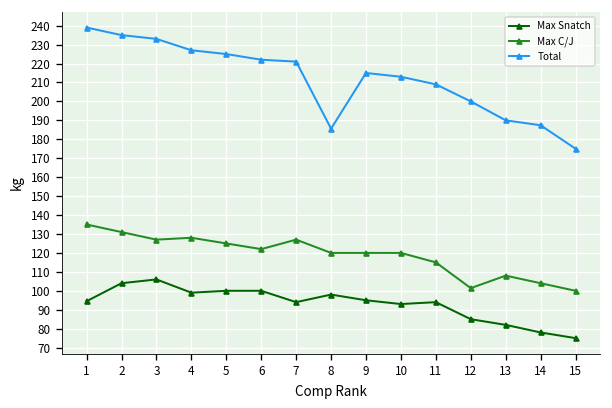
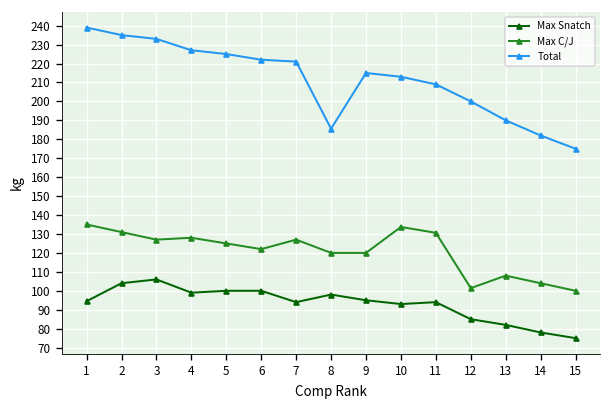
  {
    "Max Snatch": {
      "1": 95,
      "2": 104,
      "3": 106,
      "4": 99,
      "5": 100,
      "6": 100,
      "7": 94,
      "8": 98,
      "9": 95,
      "10": 93,
      "11": 94,
      "12": 85,
      "13": 82,
      "14": 78,
      "15": 75
    },
    "Max C/J": {
      "1": 135,
      "2": 131,
      "3": 127,
      "4": 128,
      "5": 125,
      "6": 122,
      "7": 127,
      "8": 120,
      "9": 120,
-     "10": 120,
-     "11": 115,
+     "10": 134,
+     "11": 131,
      "12": 101,
      "13": 108,
      "14": 104,
      "15": 100
    },
    "Total": {
      "1": 239,
      "2": 235,
      "3": 233,
      "4": 227,
      "5": 225,
      "6": 222,
      "7": 221,
      "8": 186,
      "9": 215,
      "10": 213,
      "11": 209,
      "12": 200,
      "13": 190,
-     "14": 187,
+     "14": 182,
      "15": 175
    }
  }
